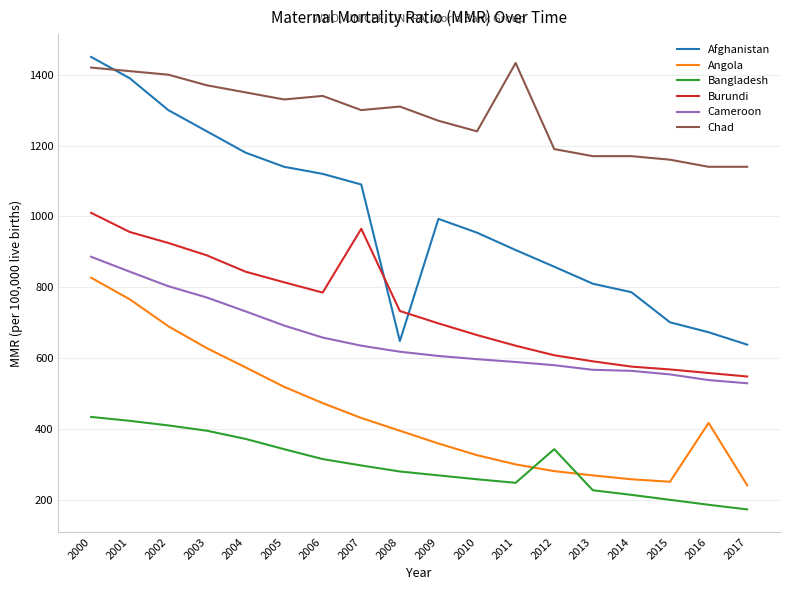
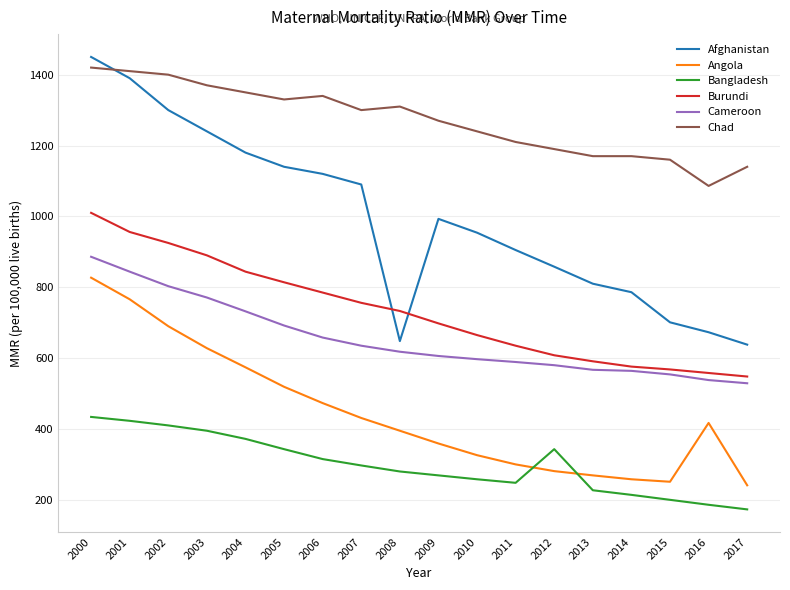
  {
    "Afghanistan": {
      "2000": 1450,
      "2001": 1390,
      "2002": 1300,
      "2003": 1240,
      "2004": 1180,
      "2005": 1140,
      "2006": 1120,
      "2007": 1090,
      "2008": 650,
      "2009": 990,
      "2010": 950,
      "2011": 910,
      "2012": 860,
      "2013": 810,
      "2014": 790,
      "2015": 700,
      "2016": 670,
      "2017": 640
    },
    "Angola": {
      "2000": 830,
      "2001": 770,
      "2002": 690,
      "2003": 630,
      "2004": 570,
      "2005": 520,
      "2006": 470,
      "2007": 430,
      "2008": 400,
      "2009": 360,
      "2010": 330,
      "2011": 300,
      "2012": 280,
      "2013": 270,
      "2014": 260,
      "2015": 250,
      "2016": 420,
      "2017": 240
    },
    "Bangladesh": {
      "2000": 430,
      "2001": 420,
      "2002": 410,
      "2003": 400,
      "2004": 370,
      "2005": 340,
      "2006": 320,
      "2007": 300,
      "2008": 280,
      "2009": 270,
      "2010": 260,
      "2011": 250,
      "2012": 340,
      "2013": 230,
      "2014": 210,
      "2015": 200,
      "2016": 190,
      "2017": 170
    },
    "Burundi": {
      "2000": 1010,
      "2001": 960,
      "2002": 930,
      "2003": 890,
      "2004": 840,
      "2005": 810,
      "2006": 790,
-     "2007": 970,
+     "2007": 760,
      "2008": 730,
      "2009": 700,
      "2010": 670,
      "2011": 640,
      "2012": 610,
      "2013": 590,
      "2014": 580,
      "2015": 570,
      "2016": 560,
      "2017": 550
    },
    "Cameroon": {
      "2000": 890,
      "2001": 840,
      "2002": 800,
      "2003": 770,
      "2004": 730,
      "2005": 690,
      "2006": 660,
      "2007": 640,
      "2008": 620,
      "2009": 610,
      "2010": 600,
      "2011": 590,
      "2012": 580,
      "2013": 570,
      "2014": 560,
      "2015": 550,
      "2016": 540,
      "2017": 530
    },
    "Chad": {
      "2000": 1420,
      "2001": 1410,
      "2002": 1400,
      "2003": 1370,
      "2004": 1350,
      "2005": 1330,
      "2006": 1340,
      "2007": 1300,
      "2008": 1310,
      "2009": 1270,
      "2010": 1240,
-     "2011": 1430,
+     "2011": 1210,
      "2012": 1190,
      "2013": 1170,
      "2014": 1170,
      "2015": 1160,
-     "2016": 1140,
+     "2016": 1090,
      "2017": 1140
    }
  }
